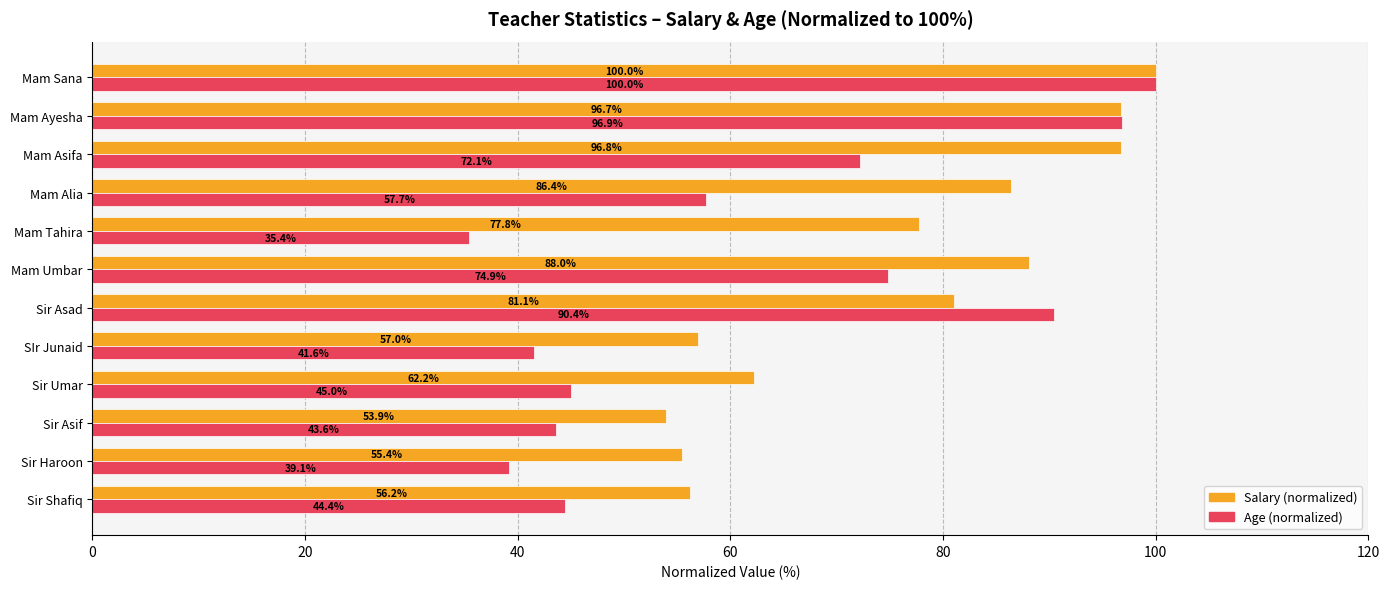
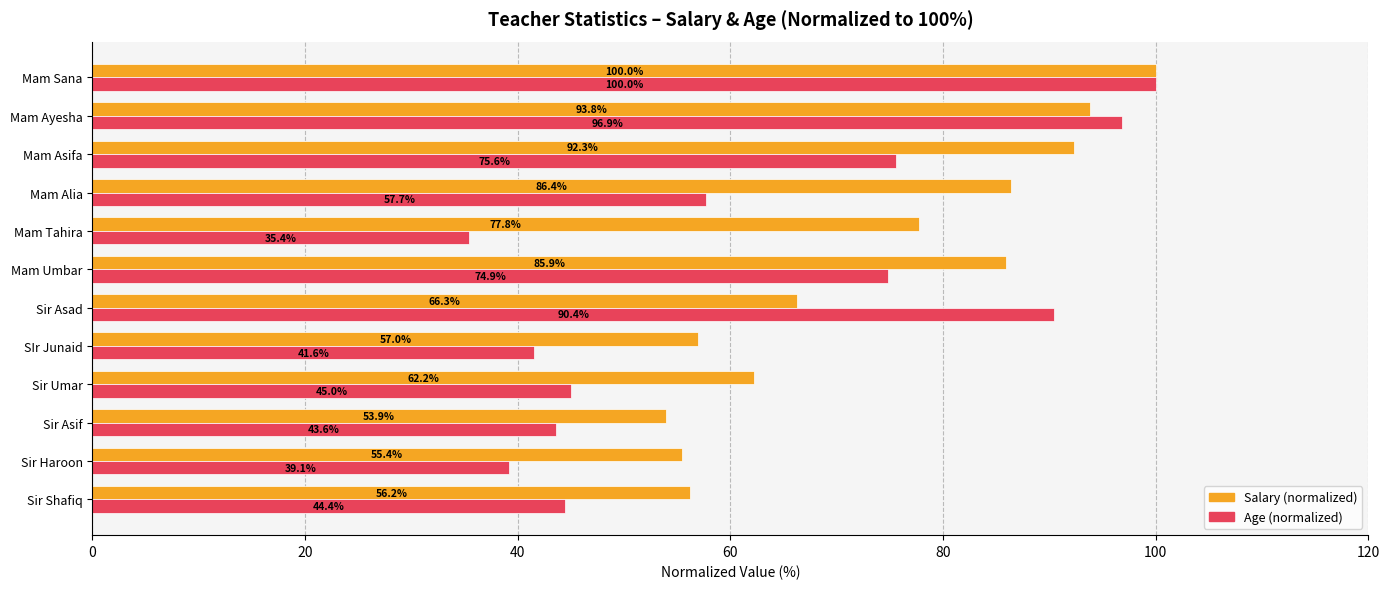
  {
    "Salary (normalized)": {
      "Mam Sana": "100.0%",
-     "Mam Ayesha": "96.7%",
-     "Mam Asifa": "96.8%",
+     "Mam Ayesha": "93.8%",
+     "Mam Asifa": "92.3%",
      "Mam Alia": "86.4%",
      "Mam Tahira": "77.8%",
-     "Mam Umbar": "88.0%",
-     "Sir Asad": "81.1%",
+     "Mam Umbar": "85.9%",
+     "Sir Asad": "66.3%",
      "SIr Junaid": "57.0%",
      "Sir Umar": "62.2%",
      "Sir Asif": "53.9%",
      "Sir Haroon": "55.4%",
      "Sir Shafiq": "56.2%"
    },
    "Age (normalized)": {
      "Mam Sana": "100.0%",
      "Mam Ayesha": "96.9%",
-     "Mam Asifa": "72.1%",
+     "Mam Asifa": "75.6%",
      "Mam Alia": "57.7%",
      "Mam Tahira": "35.4%",
      "Mam Umbar": "74.9%",
      "Sir Asad": "90.4%",
      "SIr Junaid": "41.6%",
      "Sir Umar": "45.0%",
      "Sir Asif": "43.6%",
      "Sir Haroon": "39.1%",
      "Sir Shafiq": "44.4%"
    }
  }
